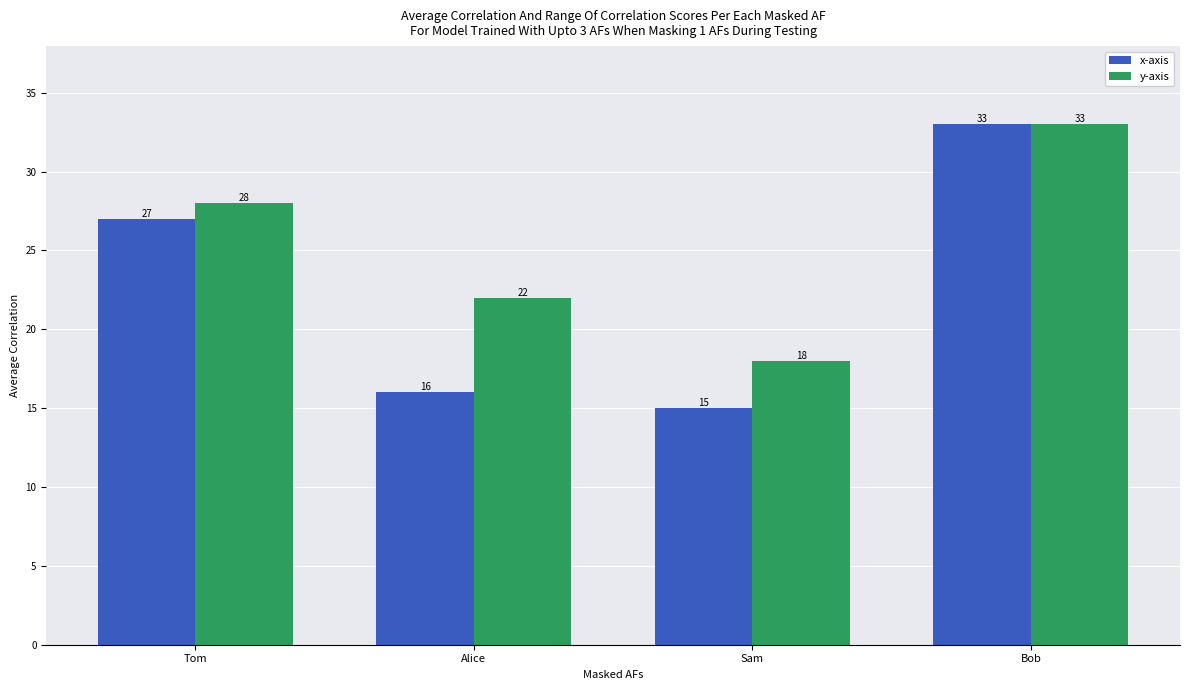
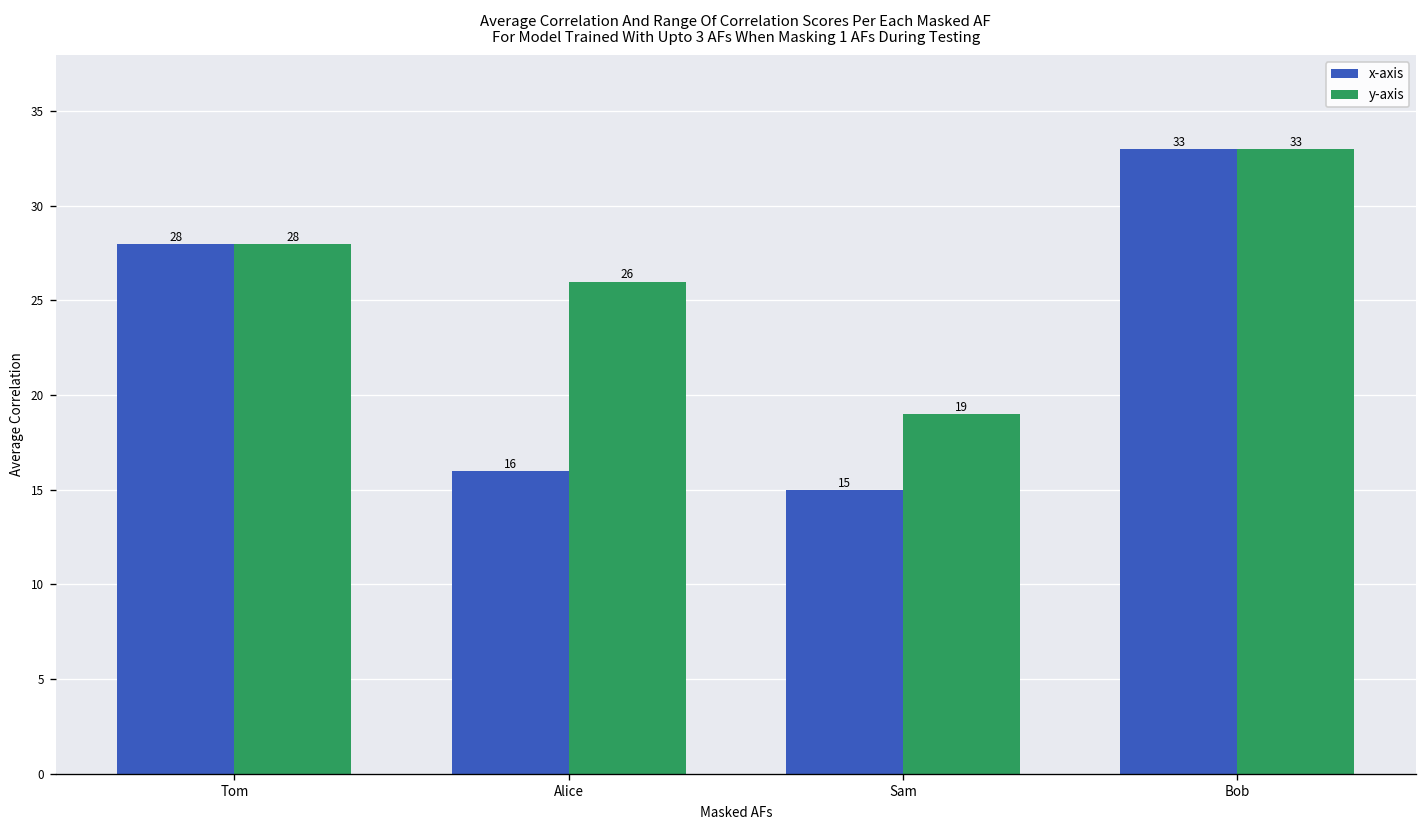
  {
    "x-axis": {
-     "Tom": 27,
+     "Tom": 28,
      "Alice": 16,
      "Sam": 15,
      "Bob": 33
    },
    "y-axis": {
      "Tom": 28,
-     "Alice": 22,
-     "Sam": 18,
+     "Alice": 26,
+     "Sam": 19,
      "Bob": 33
    }
  }
